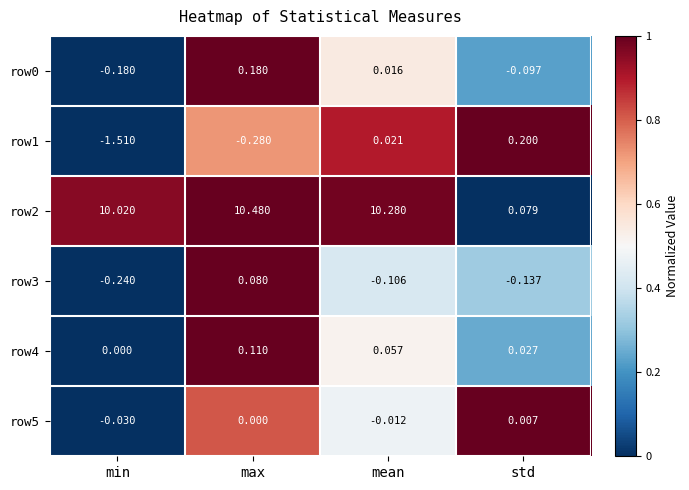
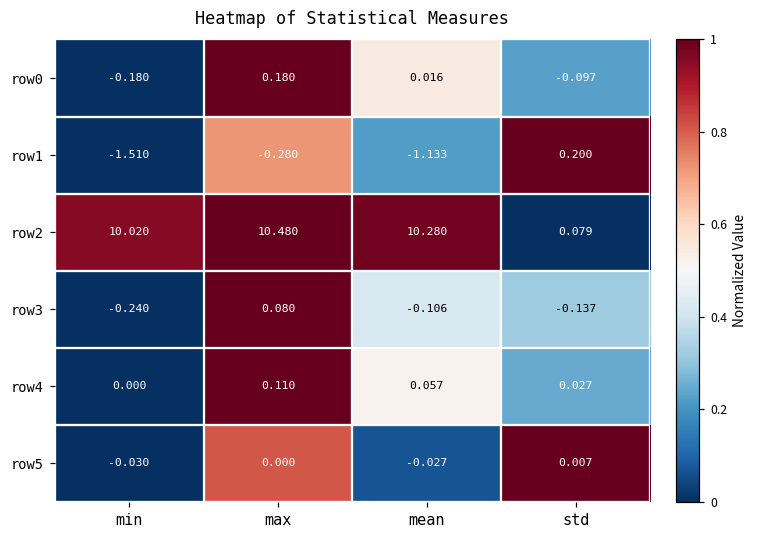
  {
    "row0": {
      "min": -0.180,
      "max": 0.180,
      "mean": 0.016,
      "std": -0.097
    },
    "row1": {
      "min": -1.510,
      "max": -0.280,
-     "mean": 0.021,
+     "mean": -1.133,
      "std": 0.200
    },
    "row2": {
      "min": 10.020,
      "max": 10.480,
      "mean": 10.280,
      "std": 0.079
    },
    "row3": {
      "min": -0.240,
      "max": 0.080,
      "mean": -0.106,
      "std": -0.137
    },
    "row4": {
      "min": 0.000,
      "max": 0.110,
      "mean": 0.057,
      "std": 0.027
    },
    "row5": {
      "min": -0.030,
      "max": 0.000,
-     "mean": -0.012,
+     "mean": -0.027,
      "std": 0.007
    }
  }
